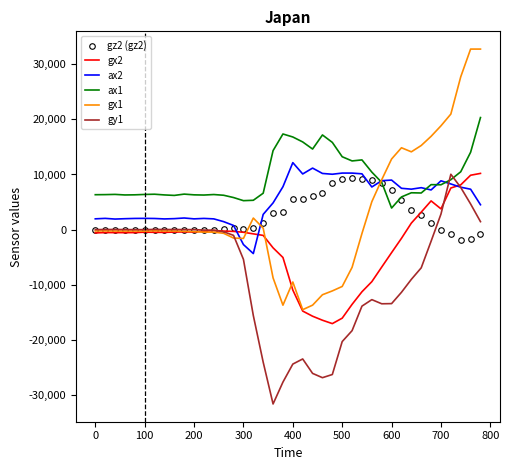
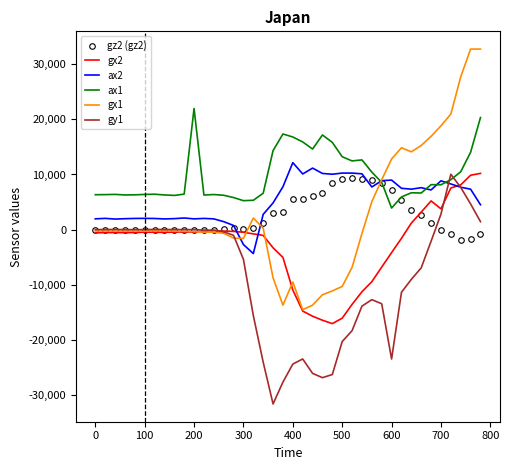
  {
    "gz2 (gz2)": {
      "300": "0",
      "400": "6,000",
      "500": "9,000",
      "600": "7,000",
      "700": "0"
    },
    "gx2": {
      "300": "0",
      "400": "-11,000",
      "500": "-16,000",
      "600": "-4,000",
      "700": "4,000"
    },
    "ax2": {
      "0": "2,000",
      "100": "2,000",
      "200": "2,000",
      "300": "-3,000",
      "400": "12,000",
      "500": "10,000",
      "600": "9,000",
      "700": "9,000"
    },
    "ax1": {
      "0": "6,000",
      "100": "6,000",
-     "200": "6,000",
+     "200": "22,000",
      "300": "5,000",
      "400": "17,000",
      "500": "13,000",
      "600": "4,000",
      "700": "8,000"
    },
    "gx1": {
      "300": "-2,000",
      "400": "-10,000",
      "500": "-10,000",
      "600": "13,000",
      "700": "19,000"
    },
    "gy1": {
      "300": "-5,000",
      "400": "-24,000",
      "500": "-20,000",
-     "600": "-13,000",
+     "600": "-24,000",
      "700": "3,000"
    }
  }
